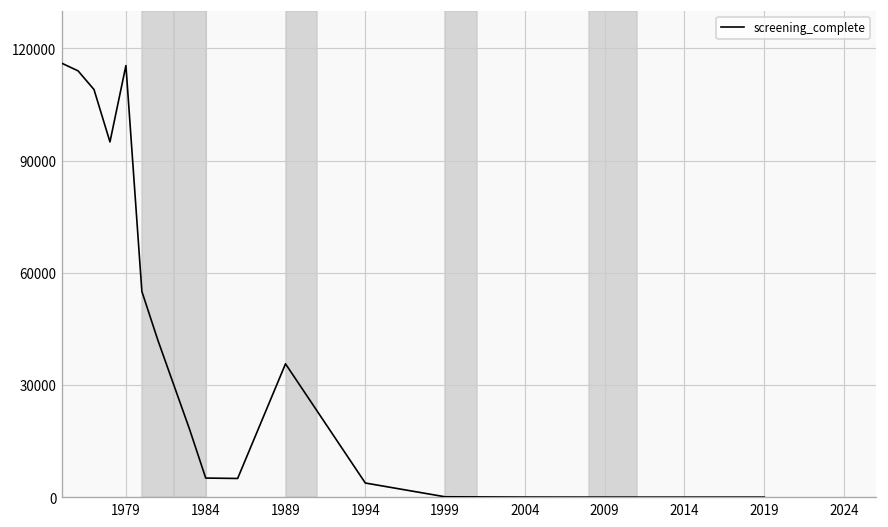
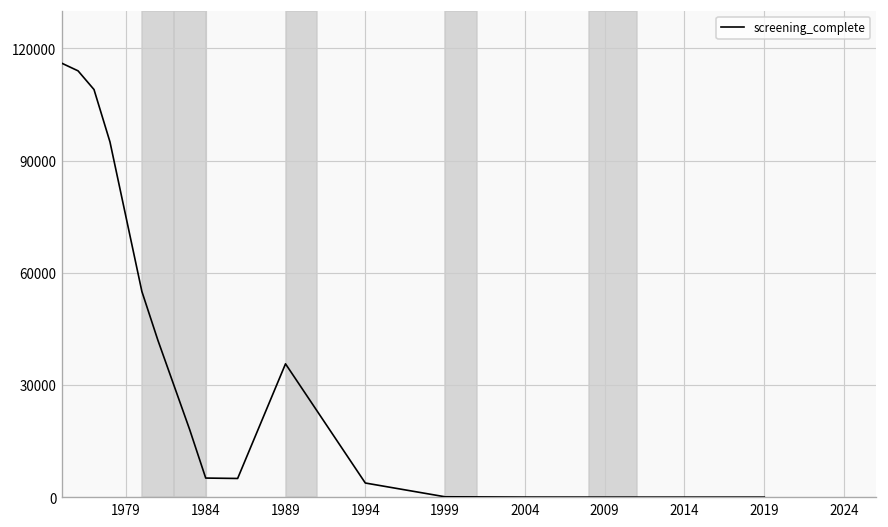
  {
-   "1979": 115000,
+   "1979": 75000,
    "1984": 5000,
    "1989": 36000,
    "1994": 4000,
    "1999": 0,
    "2004": 0,
    "2009": 0,
    "2014": 0,
    "2019": 0
  }
